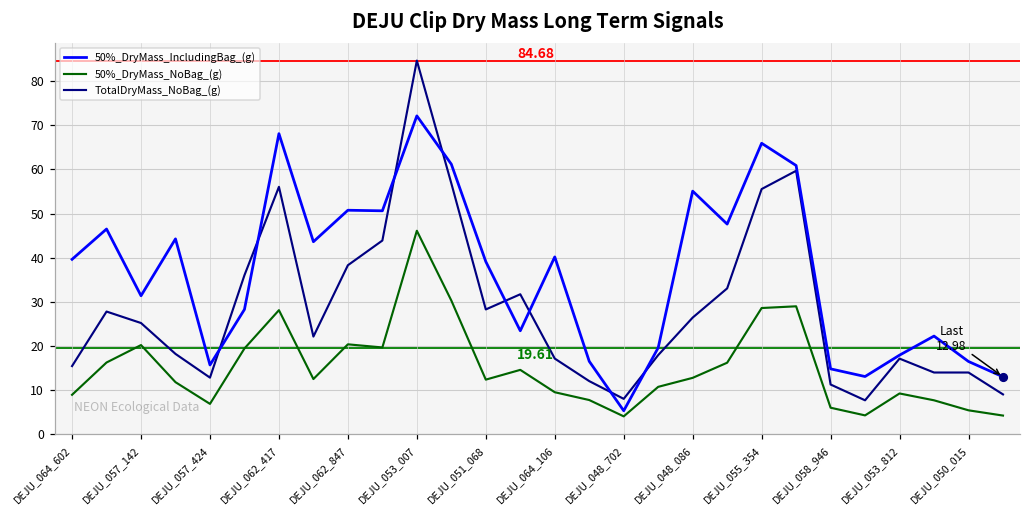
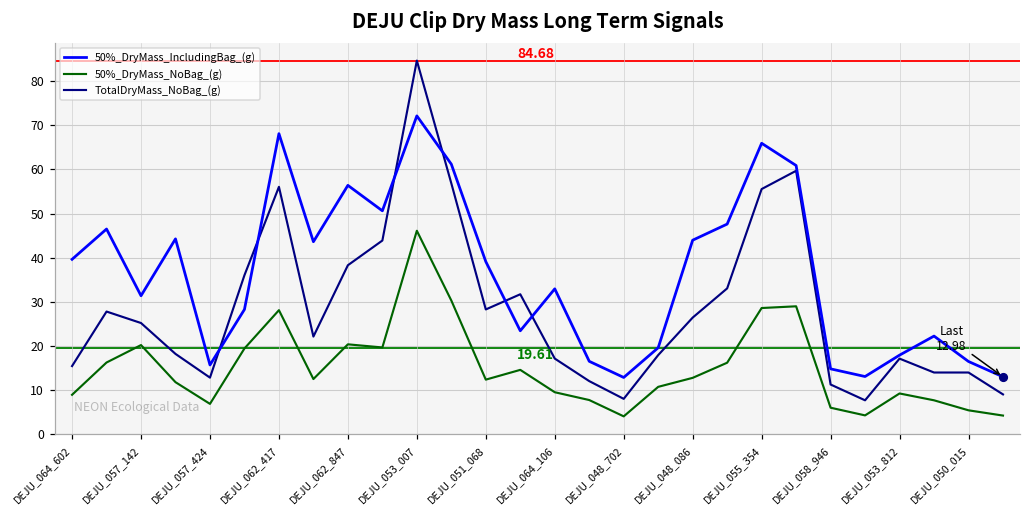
  {
    "50%_DryMass_IncludingBag_(g)": {
      "DEJU_064_602": 40,
      "DEJU_057_142": 31,
      "DEJU_057_424": 16,
      "DEJU_062_417": 68,
-     "DEJU_062_847": 51,
+     "DEJU_062_847": 56,
      "DEJU_053_007": 72,
      "DEJU_051_068": 39,
-     "DEJU_064_106": 40,
-     "DEJU_048_702": 5,
-     "DEJU_048_086": 55,
+     "DEJU_064_106": 33,
+     "DEJU_048_702": 13,
+     "DEJU_048_086": 44,
      "DEJU_055_354": 66,
      "DEJU_058_946": 15,
      "DEJU_053_812": 18
    },
    "50%_DryMass_NoBag_(g)": {
      "DEJU_064_602": 9,
      "DEJU_057_142": 20,
      "DEJU_057_424": 7,
      "DEJU_062_417": 28,
      "DEJU_062_847": 20,
      "DEJU_053_007": 46,
      "DEJU_051_068": 12,
      "DEJU_064_106": 9,
      "DEJU_048_702": 4,
      "DEJU_048_086": 13,
      "DEJU_055_354": 29,
      "DEJU_058_946": 6,
      "DEJU_053_812": 9,
      "DEJU_050_015": 5
    }
  }
